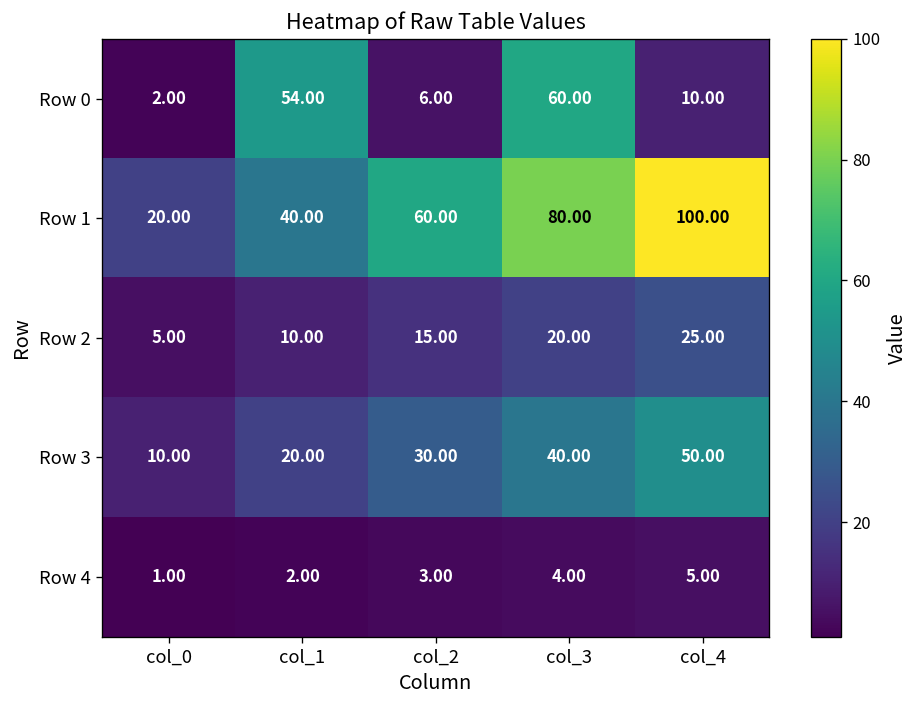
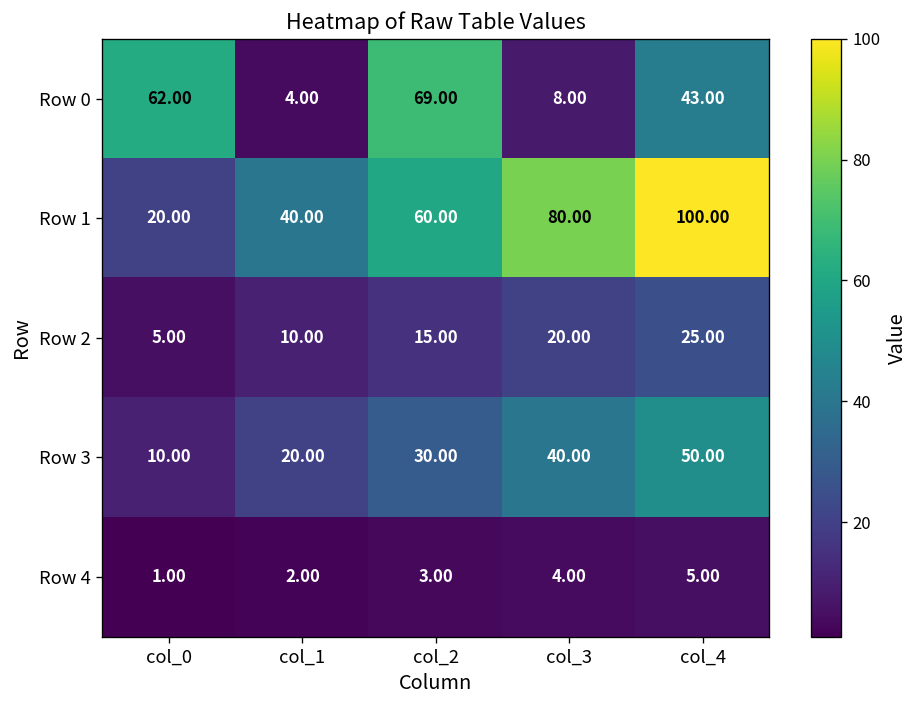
  {
    "Row 0": {
-     "col_0": 2.00,
-     "col_1": 54.00,
-     "col_2": 6.00,
-     "col_3": 60.00,
-     "col_4": 10.00
+     "col_0": 62.00,
+     "col_1": 4.00,
+     "col_2": 69.00,
+     "col_3": 8.00,
+     "col_4": 43.00
    },
    "Row 1": {
      "col_0": 20.00,
      "col_1": 40.00,
      "col_2": 60.00,
      "col_3": 80.00,
      "col_4": 100.00
    },
    "Row 2": {
      "col_0": 5.00,
      "col_1": 10.00,
      "col_2": 15.00,
      "col_3": 20.00,
      "col_4": 25.00
    },
    "Row 3": {
      "col_0": 10.00,
      "col_1": 20.00,
      "col_2": 30.00,
      "col_3": 40.00,
      "col_4": 50.00
    },
    "Row 4": {
      "col_0": 1.00,
      "col_1": 2.00,
      "col_2": 3.00,
      "col_3": 4.00,
      "col_4": 5.00
    }
  }
